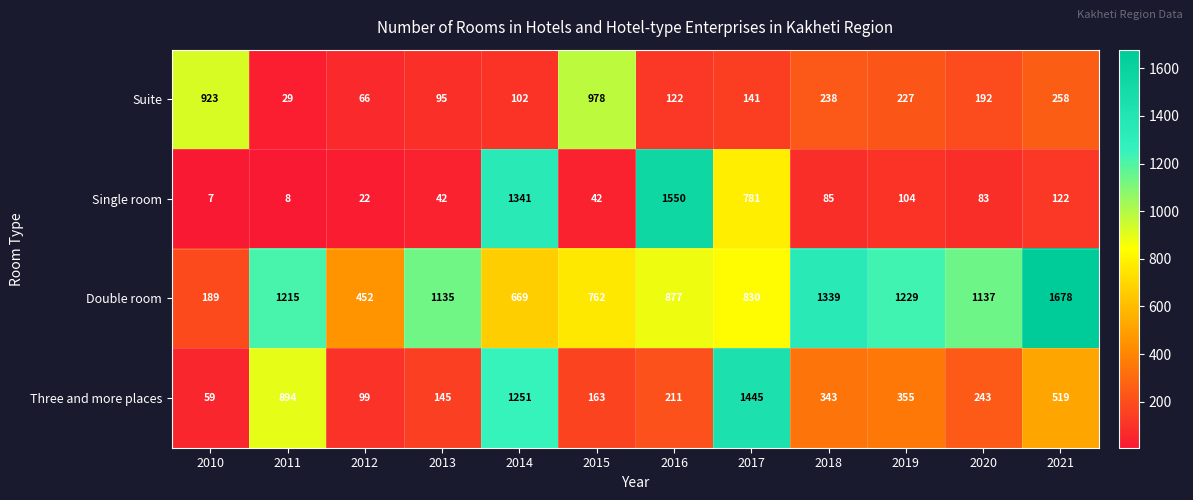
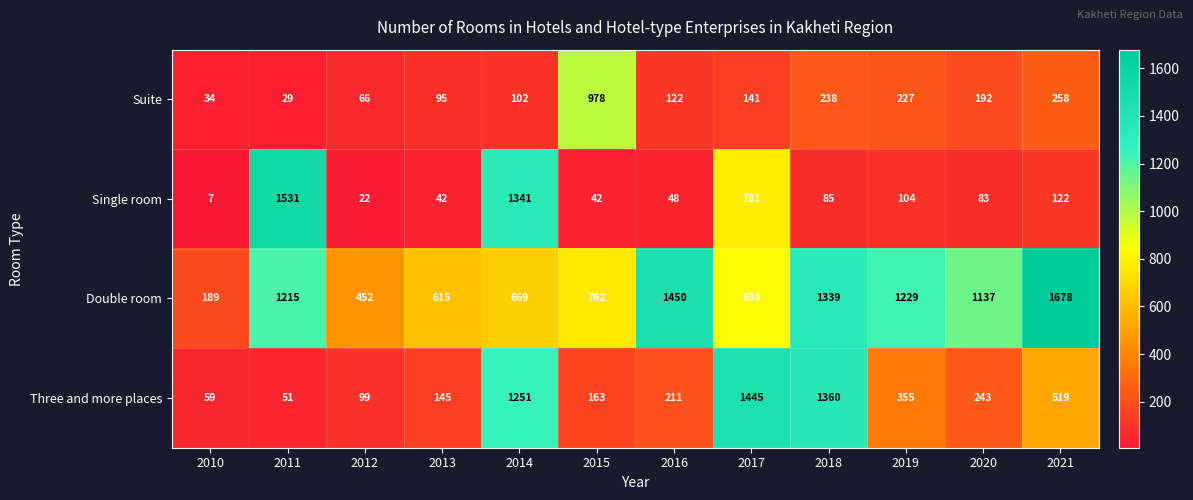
  {
    "Suite": {
-     "2010": 923,
+     "2010": 34,
      "2011": 29,
      "2012": 66,
      "2013": 95,
      "2014": 102,
      "2015": 978,
      "2016": 122,
      "2017": 141,
      "2018": 238,
      "2019": 227,
      "2020": 192,
      "2021": 258
    },
    "Single room": {
      "2010": 7,
-     "2011": 8,
+     "2011": 1531,
      "2012": 22,
      "2013": 42,
      "2014": 1341,
      "2015": 42,
-     "2016": 1550,
+     "2016": 48,
      "2017": 781,
      "2018": 85,
      "2019": 104,
      "2020": 83,
      "2021": 122
    },
    "Double room": {
      "2010": 189,
      "2011": 1215,
      "2012": 452,
-     "2013": 1135,
+     "2013": 615,
      "2014": 669,
      "2015": 762,
-     "2016": 877,
+     "2016": 1450,
      "2017": 830,
      "2018": 1339,
      "2019": 1229,
      "2020": 1137,
      "2021": 1678
    },
    "Three and more places": {
      "2010": 59,
-     "2011": 894,
+     "2011": 51,
      "2012": 99,
      "2013": 145,
      "2014": 1251,
      "2015": 163,
      "2016": 211,
      "2017": 1445,
-     "2018": 343,
+     "2018": 1360,
      "2019": 355,
      "2020": 243,
      "2021": 519
    }
  }
